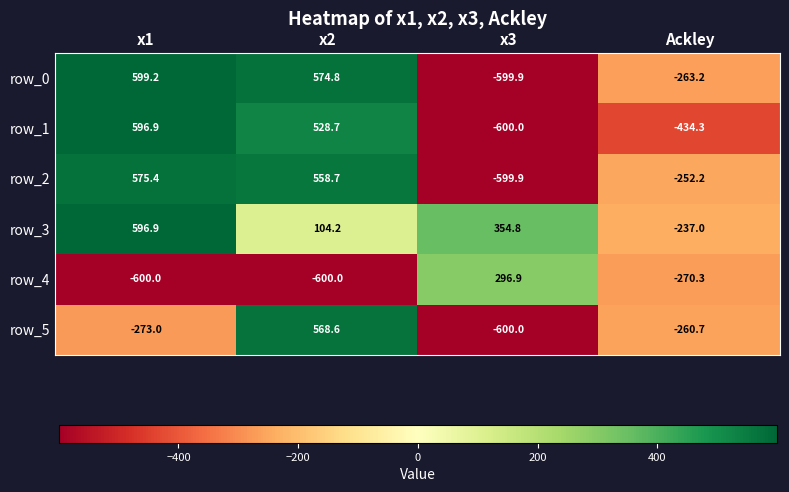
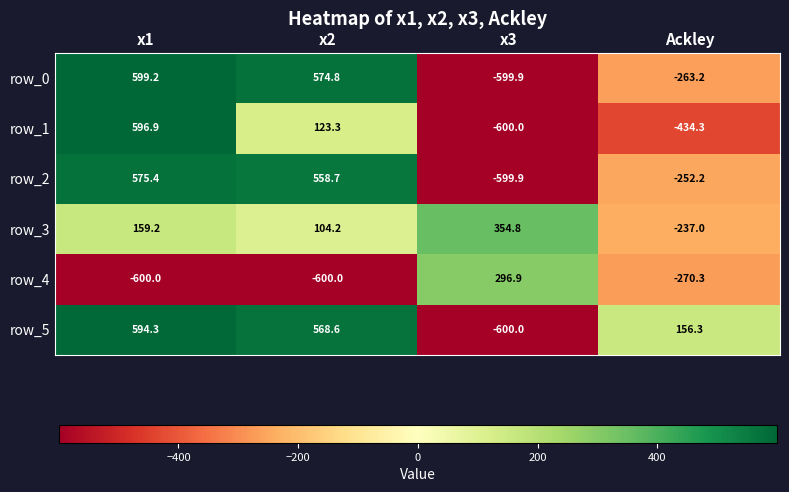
  {
    "row_0": {
      "x1": 599.2,
      "x2": 574.8,
      "x3": -599.9,
      "Ackley": -263.2
    },
    "row_1": {
      "x1": 596.9,
-     "x2": 528.7,
+     "x2": 123.3,
      "x3": -600.0,
      "Ackley": -434.3
    },
    "row_2": {
      "x1": 575.4,
      "x2": 558.7,
      "x3": -599.9,
      "Ackley": -252.2
    },
    "row_3": {
-     "x1": 596.9,
+     "x1": 159.2,
      "x2": 104.2,
      "x3": 354.8,
      "Ackley": -237.0
    },
    "row_4": {
      "x1": -600.0,
      "x2": -600.0,
      "x3": 296.9,
      "Ackley": -270.3
    },
    "row_5": {
-     "x1": -273.0,
+     "x1": 594.3,
      "x2": 568.6,
      "x3": -600.0,
-     "Ackley": -260.7
+     "Ackley": 156.3
    }
  }
